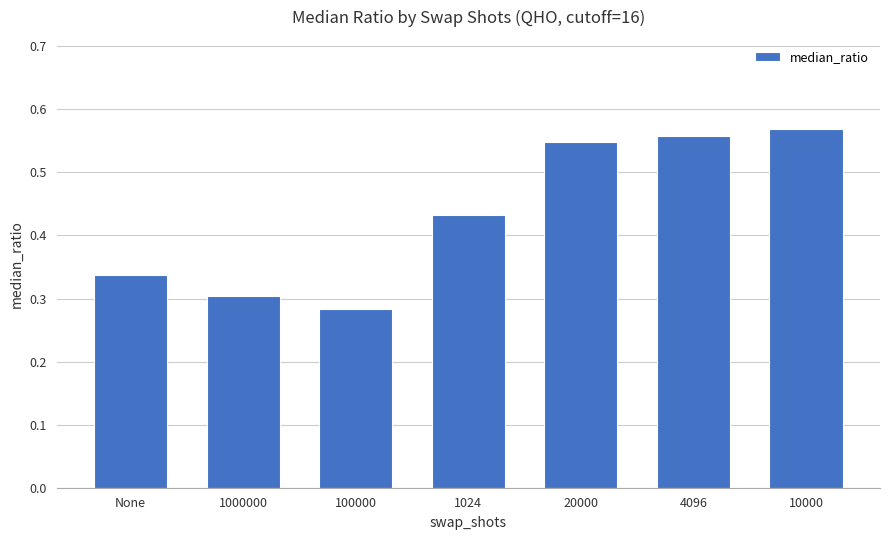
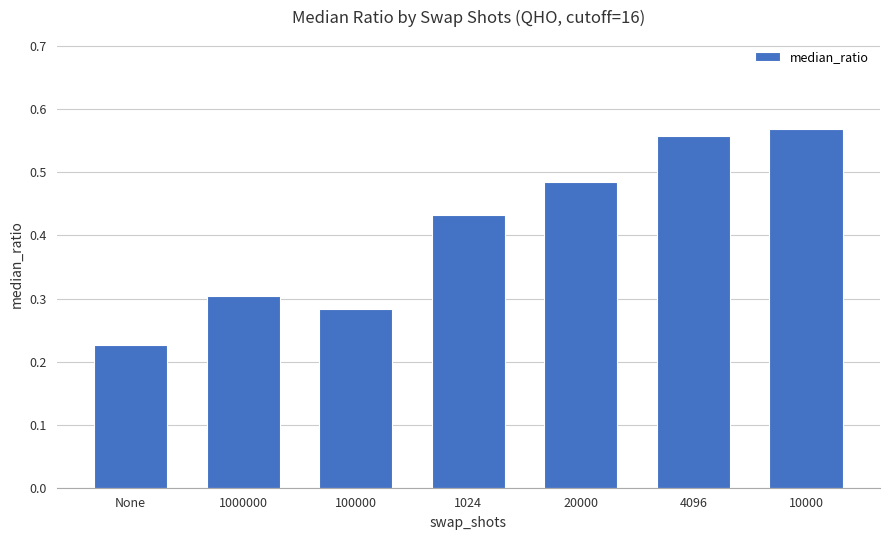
  {
-   "None": 0.34,
+   "None": 0.23,
    "1000000": 0.30,
    "100000": 0.28,
    "1024": 0.43,
-   "20000": 0.55,
+   "20000": 0.48,
    "4096": 0.56,
    "10000": 0.57
  }
